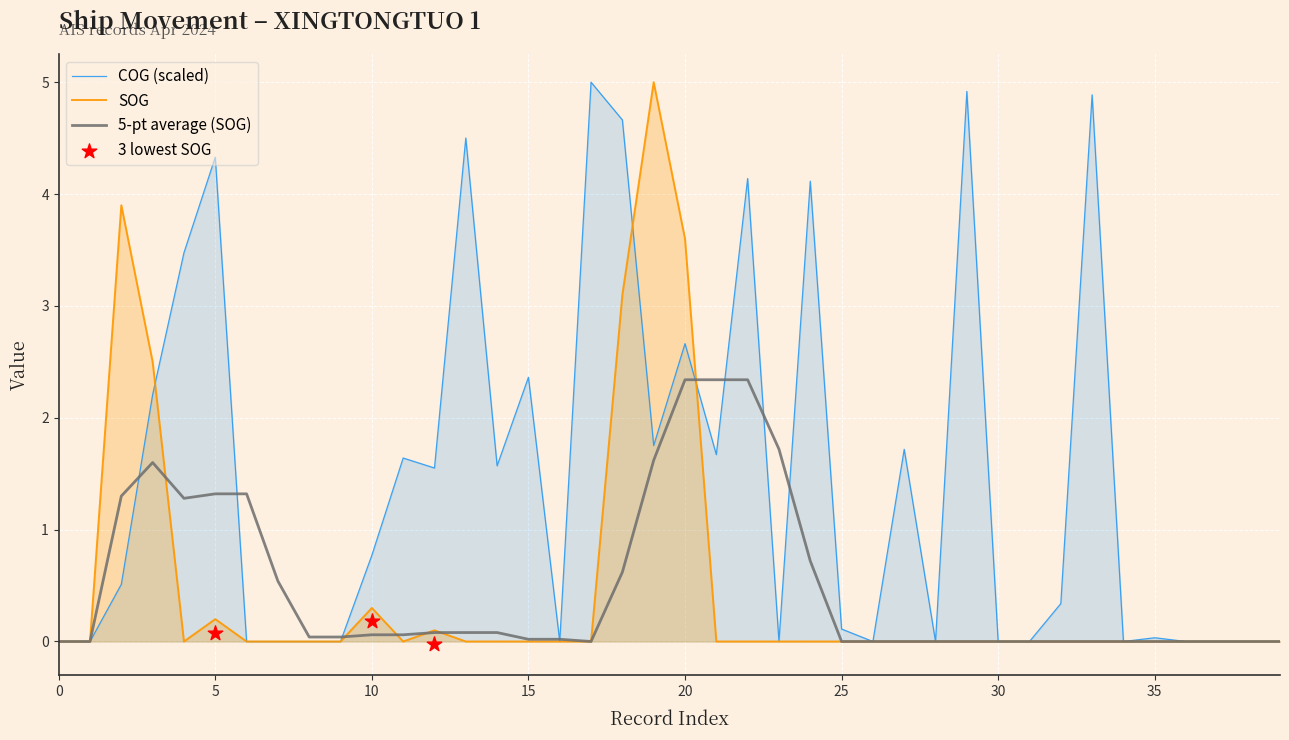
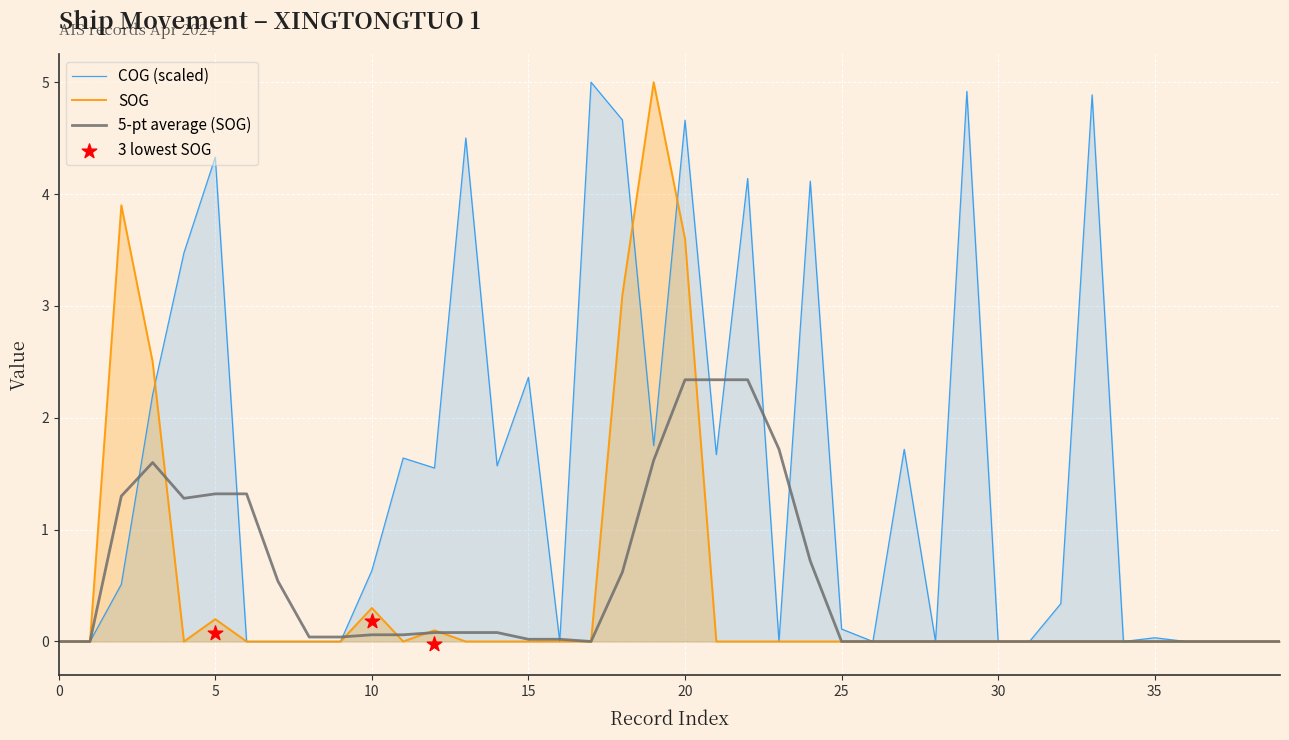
  {
    "COG (scaled)": {
-     "10": 0.77,
+     "10": 0.63,
      "15": 2.36,
-     "20": 2.66,
+     "20": 4.66,
      "25": 0.11,
      "35": 0.03
    },
    "SOG": {
      "5": 0.20,
      "10": 0.30,
      "20": 3.60
    },
    "5-pt average (SOG)": {
      "5": 1.32,
      "10": 0.06,
      "20": 2.34
    }
  }
